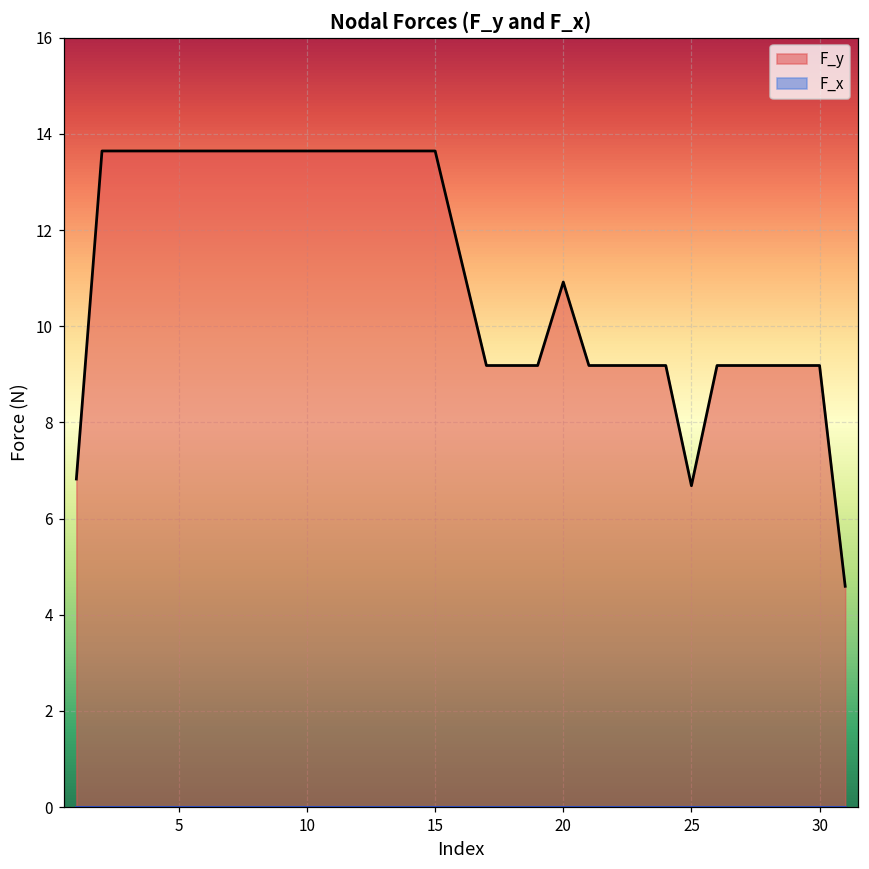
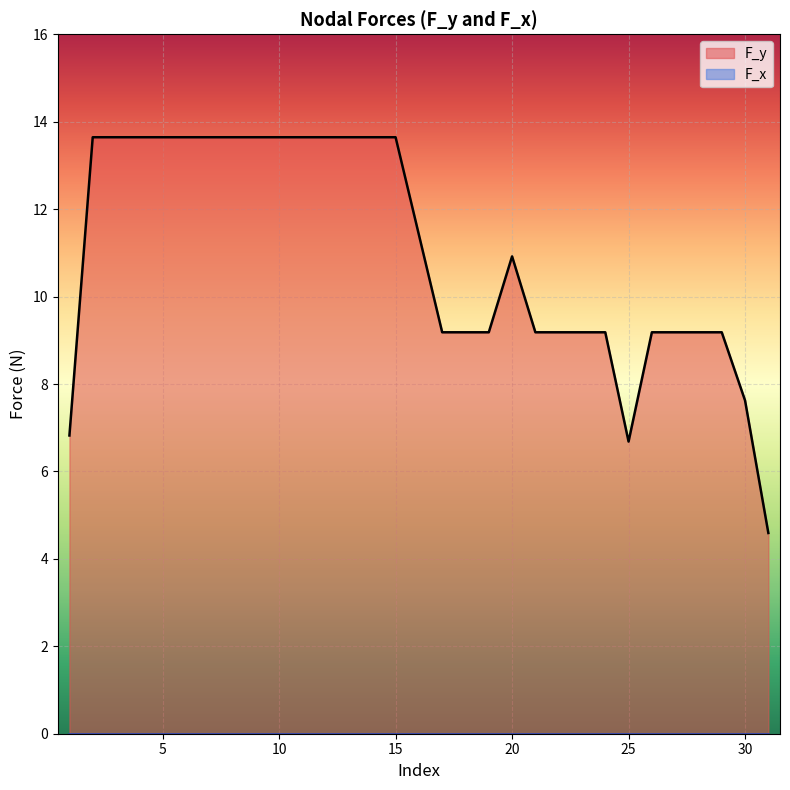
  {
    "F_y": {
      "5": 13.6,
      "10": 13.6,
      "15": 13.6,
      "20": 10.9,
      "25": 6.7,
-     "30": 9.2
+     "30": 7.6
    },
    "F_x": {
      "5": 0.0,
      "10": 0.0,
      "15": 0.0,
      "20": 0.0,
      "25": 0.0,
      "30": 0.0
    }
  }
